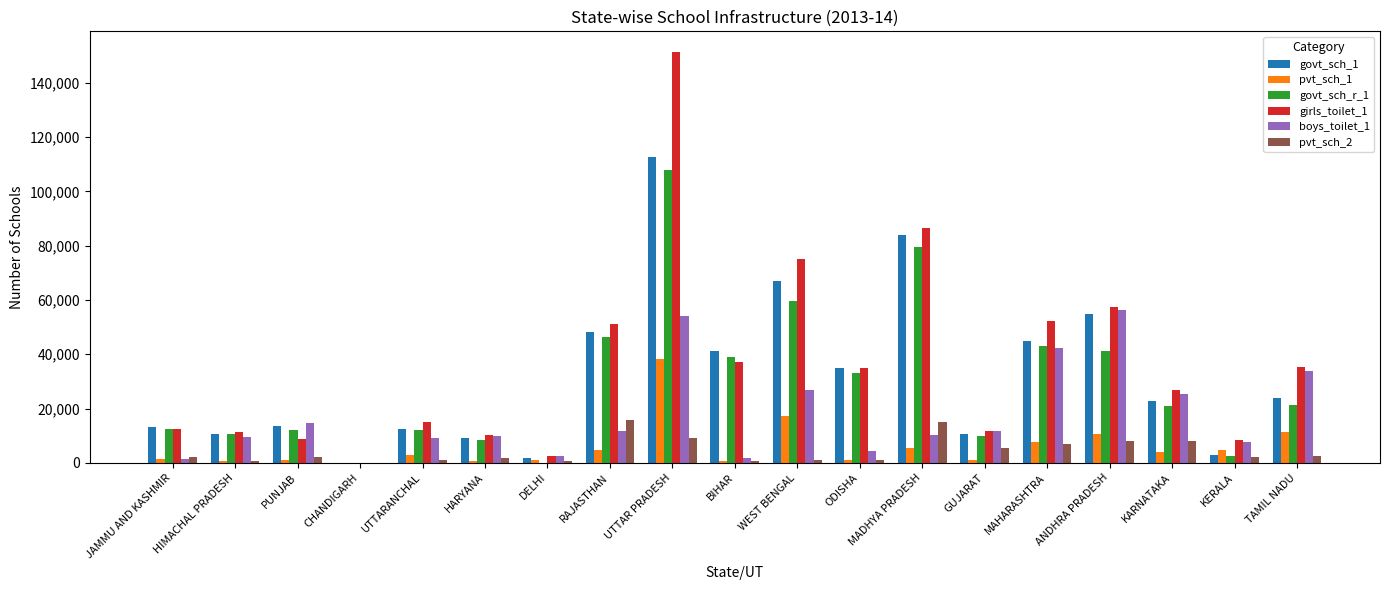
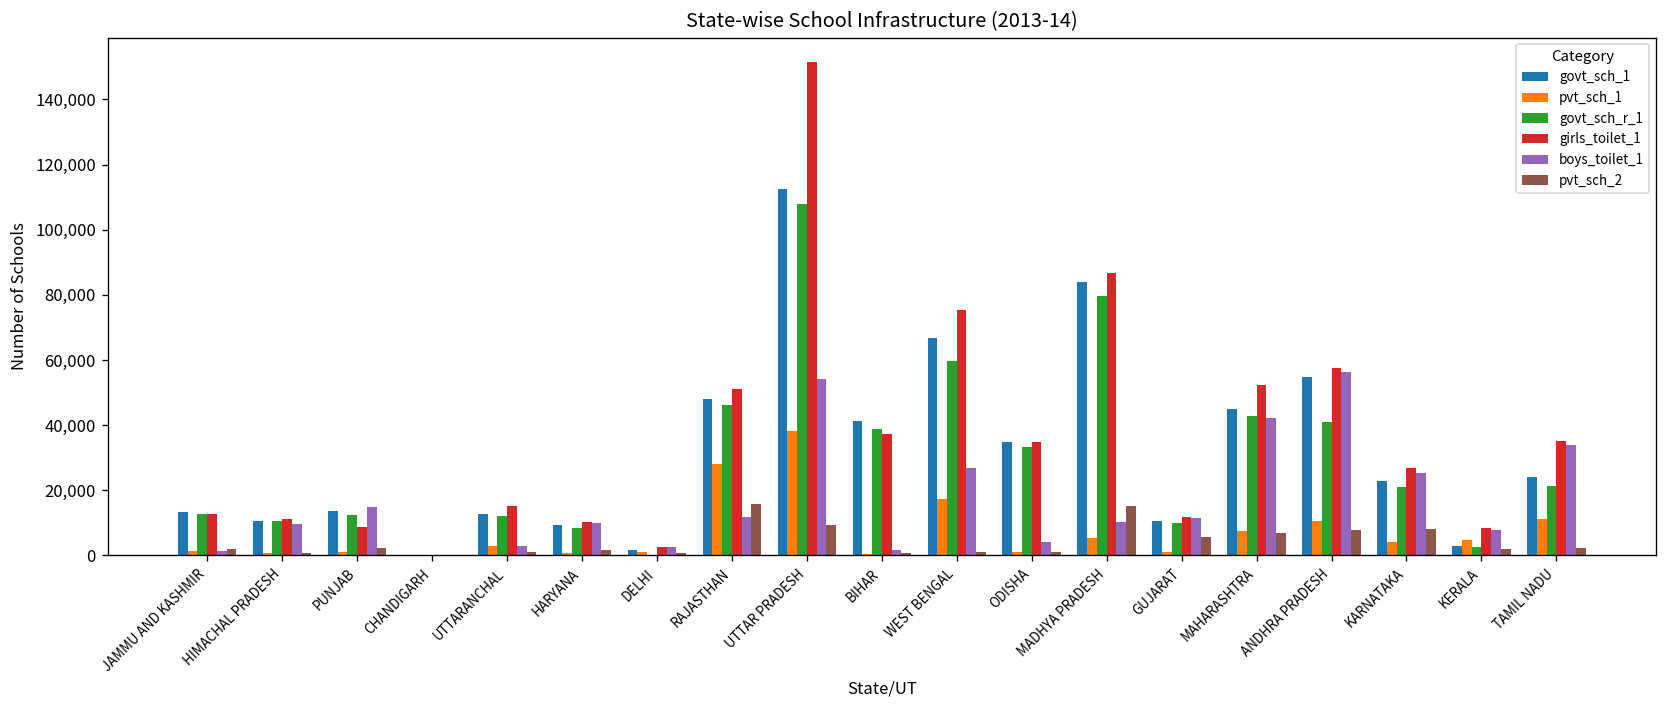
  {
    "govt_sch_1": {
      "JAMMU AND KASHMIR": "13,000",
      "HIMACHAL PRADESH": "11,000",
      "PUNJAB": "14,000",
      "UTTARANCHAL": "13,000",
      "HARYANA": "9,000",
      "DELHI": "2,000",
      "RAJASTHAN": "48,000",
      "UTTAR PRADESH": "113,000",
      "BIHAR": "41,000",
      "WEST BENGAL": "67,000",
      "ODISHA": "35,000",
      "MADHYA PRADESH": "84,000",
      "GUJARAT": "11,000",
      "MAHARASHTRA": "45,000",
      "ANDHRA PRADESH": "55,000",
      "KARNATAKA": "23,000",
      "KERALA": "3,000",
      "TAMIL NADU": "24,000"
    },
    "pvt_sch_1": {
      "JAMMU AND KASHMIR": "1,000",
      "PUNJAB": "1,000",
      "UTTARANCHAL": "3,000",
-     "RAJASTHAN": "5,000",
+     "RAJASTHAN": "28,000",
      "UTTAR PRADESH": "38,000",
      "WEST BENGAL": "17,000",
      "MADHYA PRADESH": "5,000",
      "GUJARAT": "1,000",
      "MAHARASHTRA": "8,000",
      "ANDHRA PRADESH": "10,000",
      "KARNATAKA": "4,000",
      "KERALA": "5,000",
      "TAMIL NADU": "11,000"
    },
    "govt_sch_r_1": {
      "JAMMU AND KASHMIR": "13,000",
      "HIMACHAL PRADESH": "10,000",
      "PUNJAB": "12,000",
      "CHANDIGARH": "0",
      "UTTARANCHAL": "12,000",
      "HARYANA": "8,000",
      "RAJASTHAN": "46,000",
      "UTTAR PRADESH": "108,000",
      "BIHAR": "39,000",
      "WEST BENGAL": "60,000",
      "ODISHA": "33,000",
      "MADHYA PRADESH": "80,000",
      "GUJARAT": "10,000",
      "MAHARASHTRA": "43,000",
      "ANDHRA PRADESH": "41,000",
      "KARNATAKA": "21,000",
      "KERALA": "3,000",
      "TAMIL NADU": "21,000"
    },
    "girls_toilet_1": {
      "JAMMU AND KASHMIR": "13,000",
      "HIMACHAL PRADESH": "11,000",
      "PUNJAB": "9,000",
      "UTTARANCHAL": "15,000",
      "HARYANA": "10,000",
      "DELHI": "3,000",
      "RAJASTHAN": "51,000",
      "UTTAR PRADESH": "151,000",
      "BIHAR": "37,000",
      "WEST BENGAL": "75,000",
      "ODISHA": "35,000",
      "MADHYA PRADESH": "87,000",
      "GUJARAT": "12,000",
      "MAHARASHTRA": "52,000",
      "ANDHRA PRADESH": "58,000",
      "KARNATAKA": "27,000",
      "KERALA": "8,000",
      "TAMIL NADU": "35,000"
    },
    "boys_toilet_1": {
      "JAMMU AND KASHMIR": "1,000",
      "HIMACHAL PRADESH": "10,000",
      "PUNJAB": "15,000",
-     "UTTARANCHAL": "9,000",
+     "UTTARANCHAL": "3,000",
      "HARYANA": "10,000",
      "DELHI": "3,000",
      "RAJASTHAN": "12,000",
      "UTTAR PRADESH": "54,000",
      "BIHAR": "2,000",
      "WEST BENGAL": "27,000",
      "ODISHA": "4,000",
      "MADHYA PRADESH": "10,000",
      "GUJARAT": "12,000",
      "MAHARASHTRA": "42,000",
      "ANDHRA PRADESH": "56,000",
      "KARNATAKA": "25,000",
      "KERALA": "8,000",
      "TAMIL NADU": "34,000"
    },
    "pvt_sch_2": {
      "JAMMU AND KASHMIR": "2,000",
      "PUNJAB": "2,000",
      "UTTARANCHAL": "1,000",
      "HARYANA": "2,000",
      "RAJASTHAN": "16,000",
      "UTTAR PRADESH": "9,000",
      "WEST BENGAL": "1,000",
      "ODISHA": "1,000",
      "MADHYA PRADESH": "15,000",
      "GUJARAT": "6,000",
      "MAHARASHTRA": "7,000",
      "ANDHRA PRADESH": "8,000",
      "KARNATAKA": "8,000",
      "KERALA": "2,000",
      "TAMIL NADU": "2,000"
    }
  }
